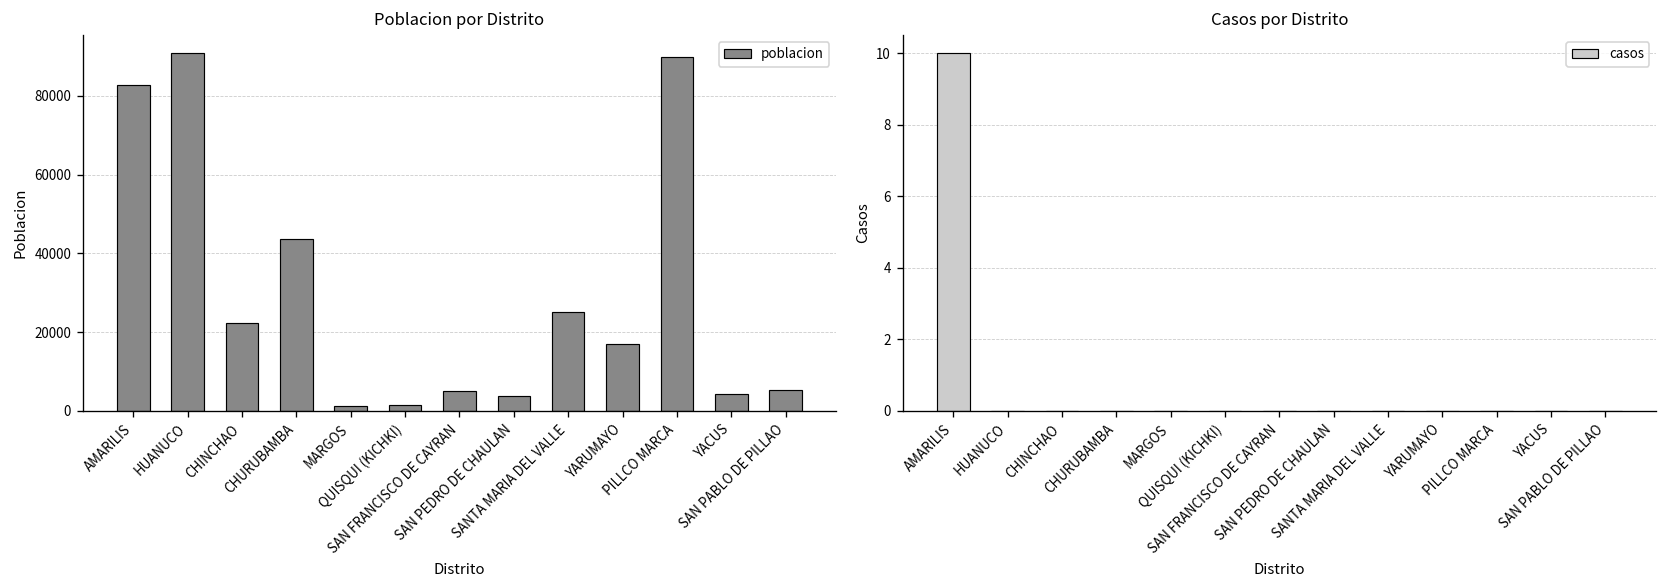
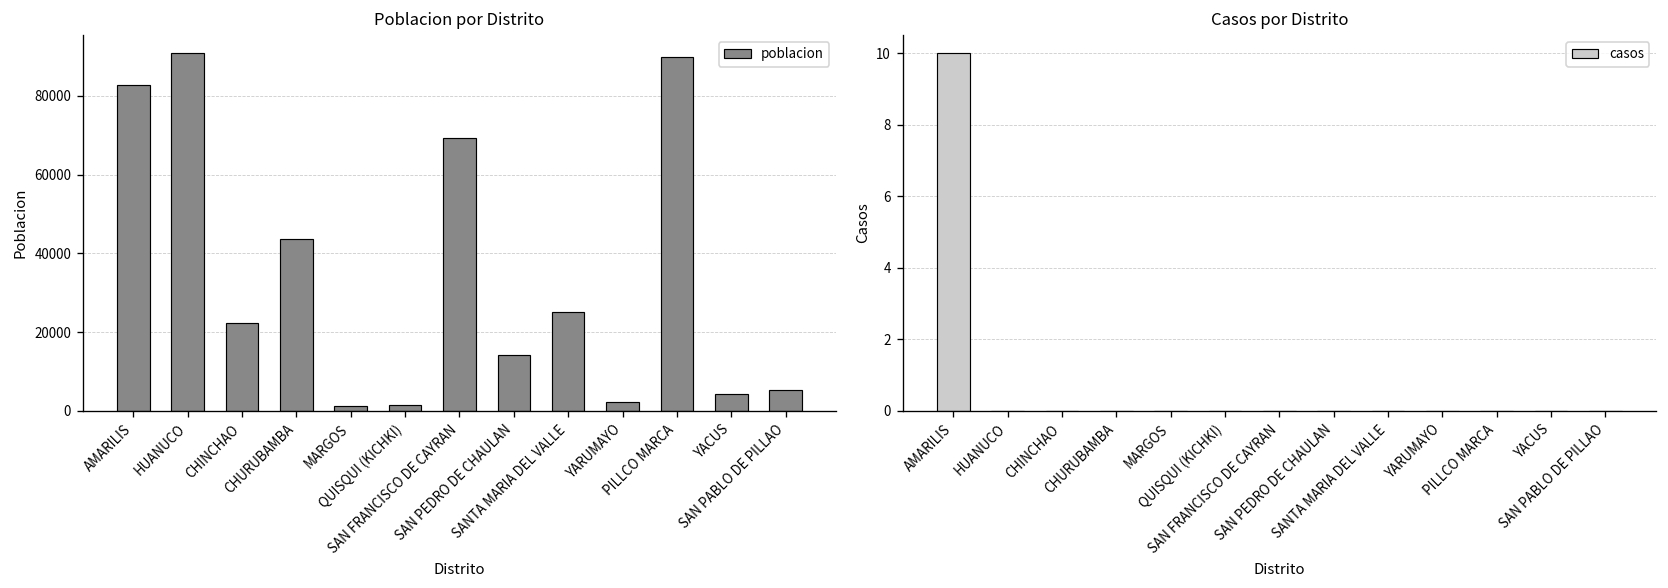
  {
    "Poblacion por Distrito": {
      "AMARILIS": 83000,
      "HUANUCO": 91000,
      "CHINCHAO": 22000,
      "CHURUBAMBA": 44000,
      "MARGOS": 1000,
      "QUISQUI (KICHKI)": 2000,
-     "SAN FRANCISCO DE CAYRAN": 5000,
-     "SAN PEDRO DE CHAULAN": 4000,
+     "SAN FRANCISCO DE CAYRAN": 69000,
+     "SAN PEDRO DE CHAULAN": 14000,
      "SANTA MARIA DEL VALLE": 25000,
-     "YARUMAYO": 17000,
+     "YARUMAYO": 2000,
      "PILLCO MARCA": 90000,
      "YACUS": 4000,
      "SAN PABLO DE PILLAO": 5000
    },
    "Casos por Distrito": {
      "AMARILIS": 10.0,
      "HUANUCO": 0.0,
      "CHINCHAO": 0.0,
      "CHURUBAMBA": 0.0,
      "MARGOS": 0.0,
      "QUISQUI (KICHKI)": 0.0,
      "SAN FRANCISCO DE CAYRAN": 0.0,
      "SAN PEDRO DE CHAULAN": 0.0,
      "SANTA MARIA DEL VALLE": 0.0,
      "YARUMAYO": 0.0,
      "PILLCO MARCA": 0.0,
      "YACUS": 0.0,
      "SAN PABLO DE PILLAO": 0.0
    }
  }
